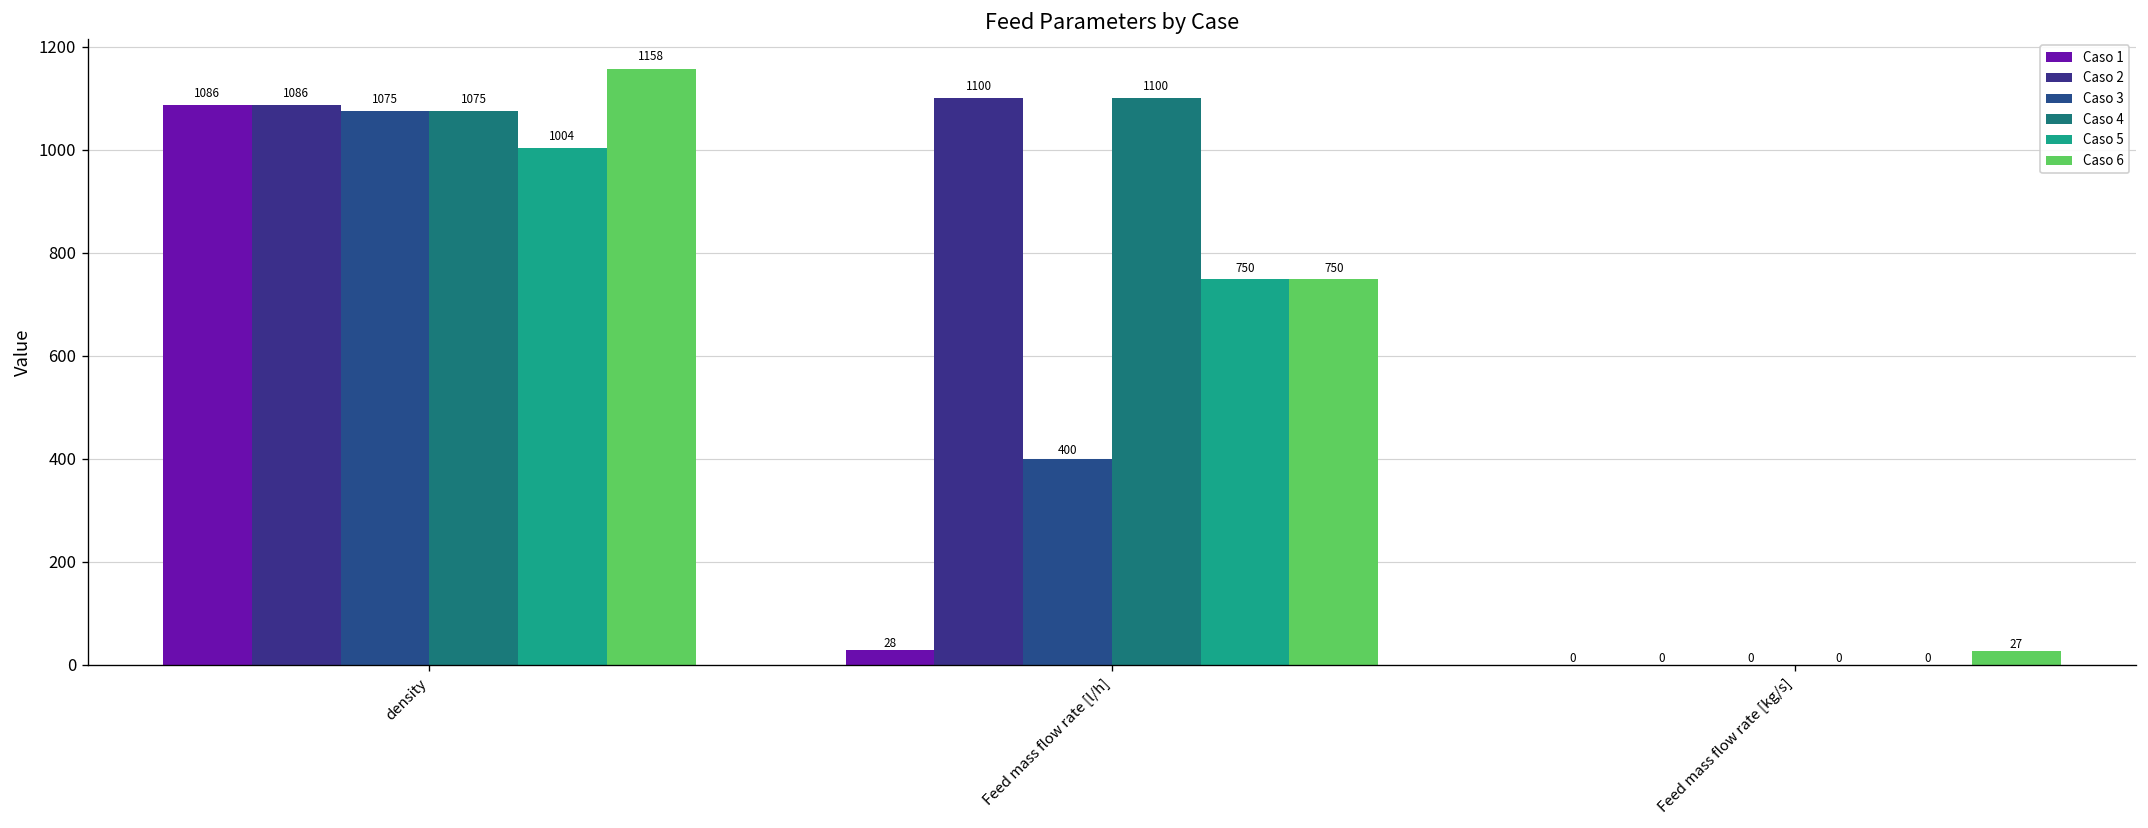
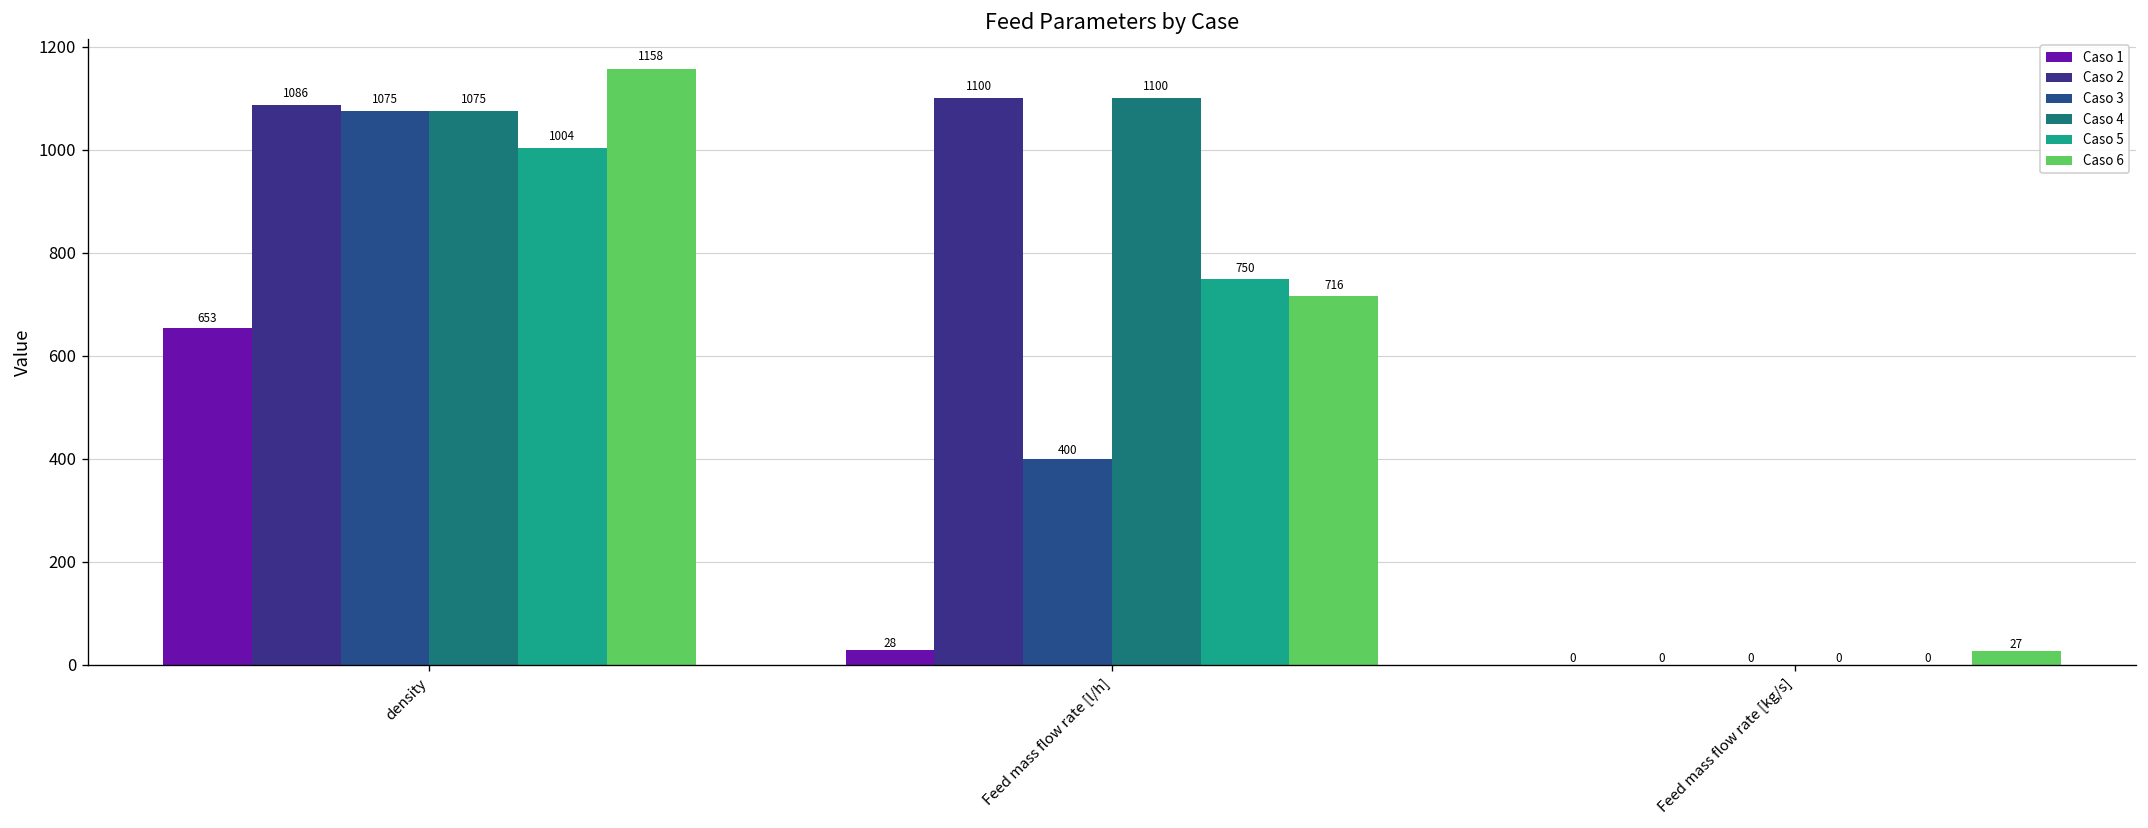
  {
    "Caso 1": {
-     "density": 1086,
+     "density": 653,
      "Feed mass flow rate [l/h]": 28,
      "Feed mass flow rate [kg/s]": 0
    },
    "Caso 6": {
      "density": 1158,
-     "Feed mass flow rate [l/h]": 750,
+     "Feed mass flow rate [l/h]": 716,
      "Feed mass flow rate [kg/s]": 27
    }
  }
